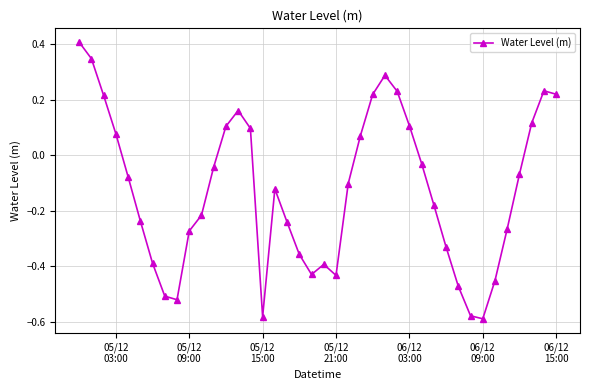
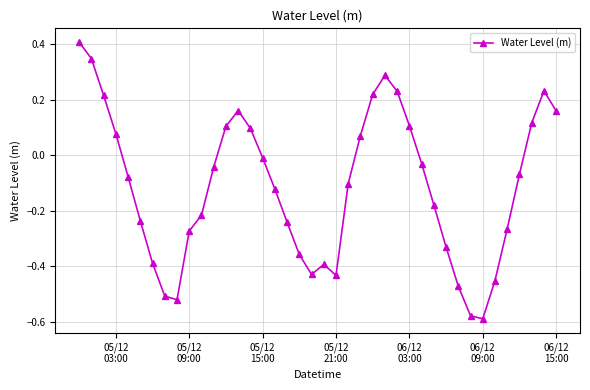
  {
    "05/12 03:00": 0.08,
    "05/12 09:00": -0.27,
-   "05/12 15:00": -0.58,
+   "05/12 15:00": -0.01,
    "05/12 21:00": -0.43,
    "06/12 03:00": 0.11,
    "06/12 09:00": -0.59,
-   "06/12 15:00": 0.22
+   "06/12 15:00": 0.16
  }
